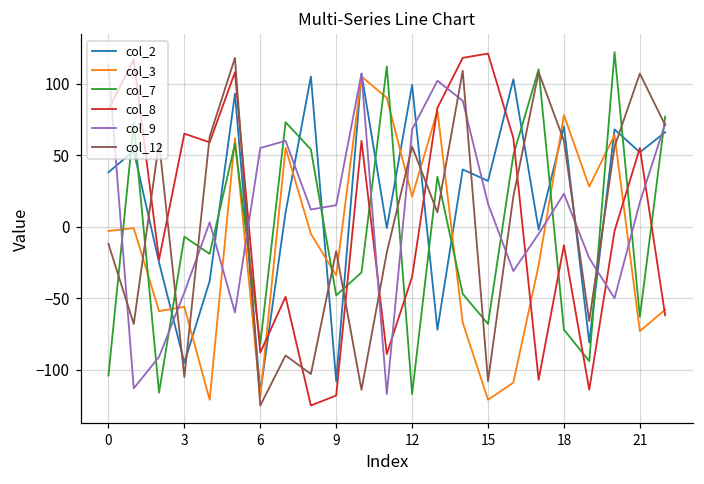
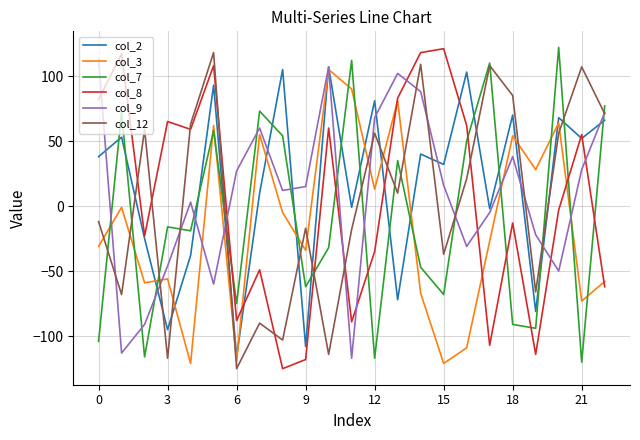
  {
    "col_2": {
      "0": 38,
      "3": -95,
      "6": -116,
      "9": -108,
-     "12": 99,
+     "12": 81,
      "15": 32,
      "18": 70,
      "21": 52
    },
    "col_3": {
-     "0": -3,
+     "0": -31,
      "3": -56,
      "6": -119,
      "9": -34,
-     "12": 21,
+     "12": 13,
      "15": -121,
-     "18": 78,
+     "18": 54,
      "21": -73
    },
    "col_7": {
      "0": -104,
-     "3": -7,
-     "6": -82,
-     "9": -48,
+     "3": -16,
+     "6": -75,
+     "9": -62,
      "12": -117,
      "15": -68,
-     "18": -72,
-     "21": -63
+     "18": -91,
+     "21": -120
    },
    "col_8": {
      "3": 65,
      "6": -88,
      "9": -118,
      "12": -35,
      "15": 121,
      "18": -13,
      "21": 55
    },
    "col_9": {
      "3": -46,
-     "6": 55,
+     "6": 27,
      "9": 15,
      "12": 68,
      "15": 16,
-     "18": 23,
-     "21": 17
+     "18": 38,
+     "21": 28
    },
    "col_12": {
      "0": -12,
-     "3": -105,
+     "3": -117,
      "6": -125,
      "9": -17,
      "12": 56,
-     "15": -108,
-     "18": 60,
+     "15": -37,
+     "18": 85,
      "21": 107
    }
  }
